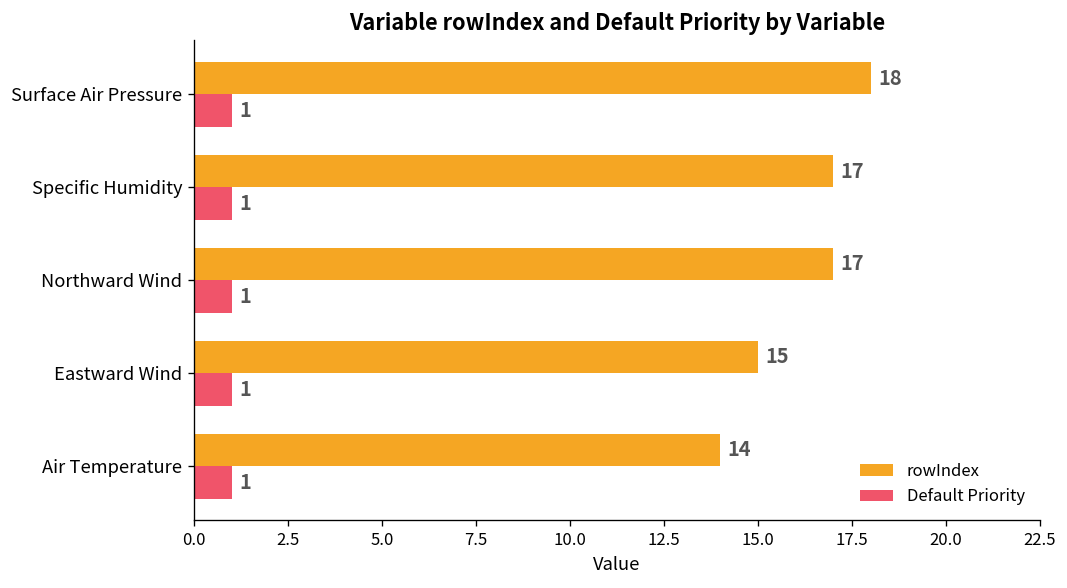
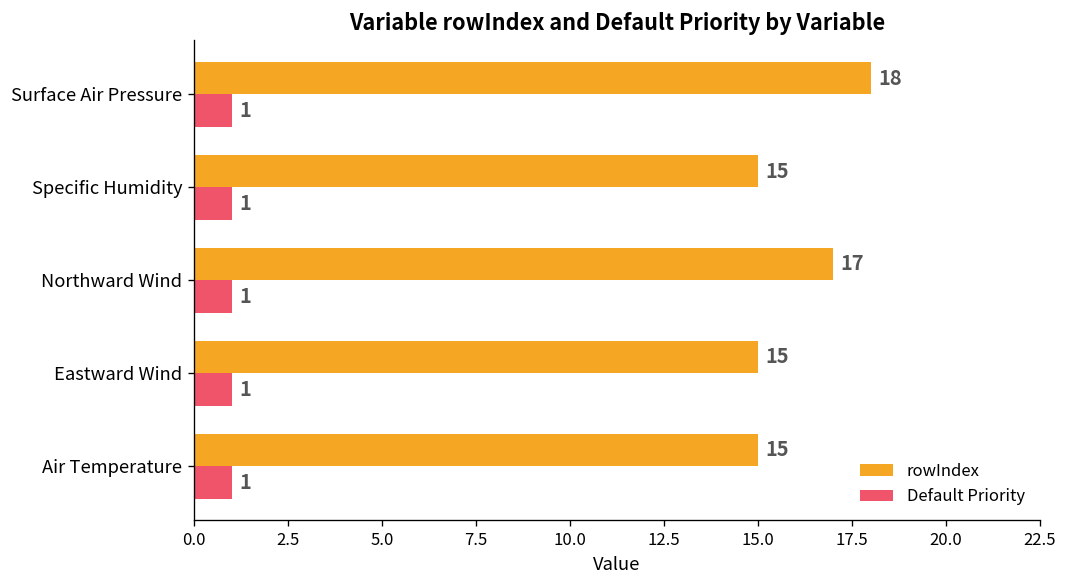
  {
    "rowIndex": {
      "Surface Air Pressure": 18,
-     "Specific Humidity": 17,
+     "Specific Humidity": 15,
      "Northward Wind": 17,
      "Eastward Wind": 15,
-     "Air Temperature": 14
+     "Air Temperature": 15
    },
    "Default Priority": {
      "Surface Air Pressure": 1,
      "Specific Humidity": 1,
      "Northward Wind": 1,
      "Eastward Wind": 1,
      "Air Temperature": 1
    }
  }
